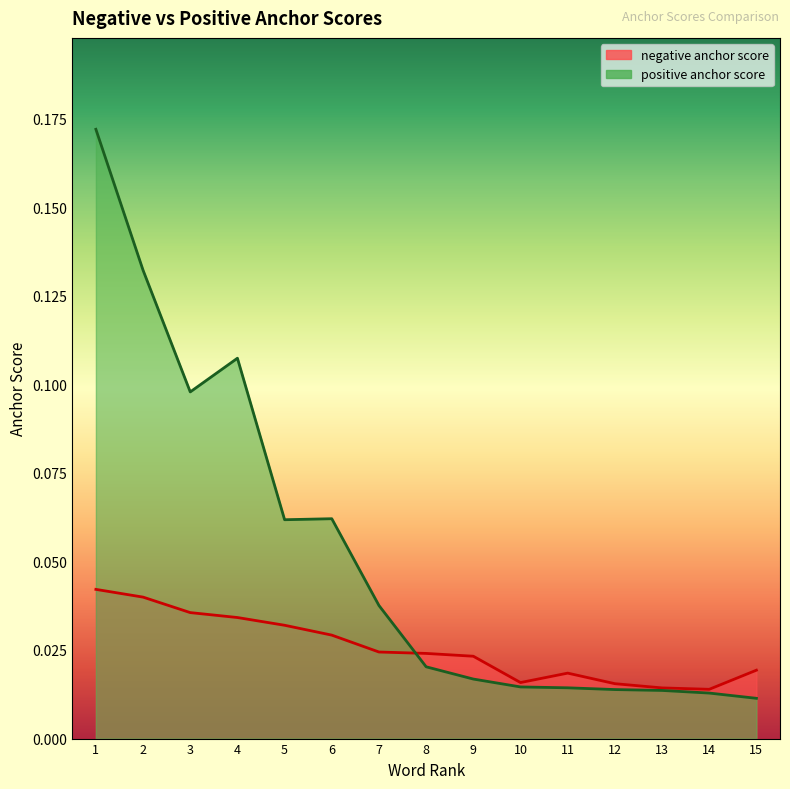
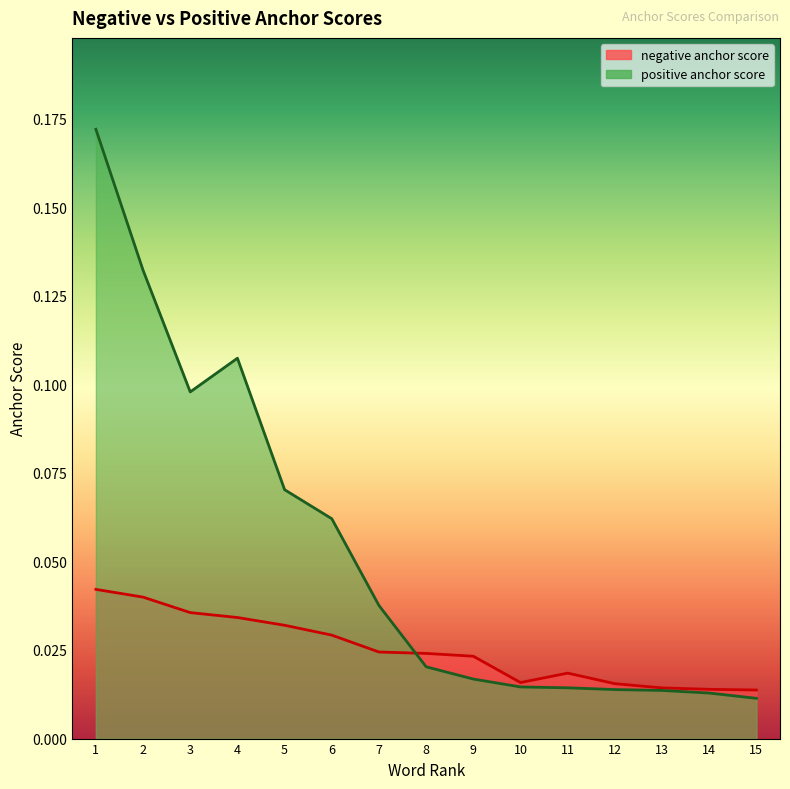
  {
    "negative anchor score": {
      "1": 0.042,
      "2": 0.040,
      "3": 0.036,
      "4": 0.034,
      "5": 0.032,
      "6": 0.029,
      "7": 0.024,
      "8": 0.024,
      "9": 0.023,
      "10": 0.016,
      "11": 0.018,
      "12": 0.015,
      "14": 0.014,
-     "15": 0.019
+     "15": 0.014
    },
    "positive anchor score": {
      "1": 0.172,
      "2": 0.132,
      "3": 0.098,
      "4": 0.107,
-     "5": 0.062,
+     "5": 0.070,
      "6": 0.062,
      "7": 0.038,
      "8": 0.020,
      "9": 0.017,
      "10": 0.015,
      "11": 0.014,
      "12": 0.014,
      "14": 0.013,
      "15": 0.011
    }
  }
